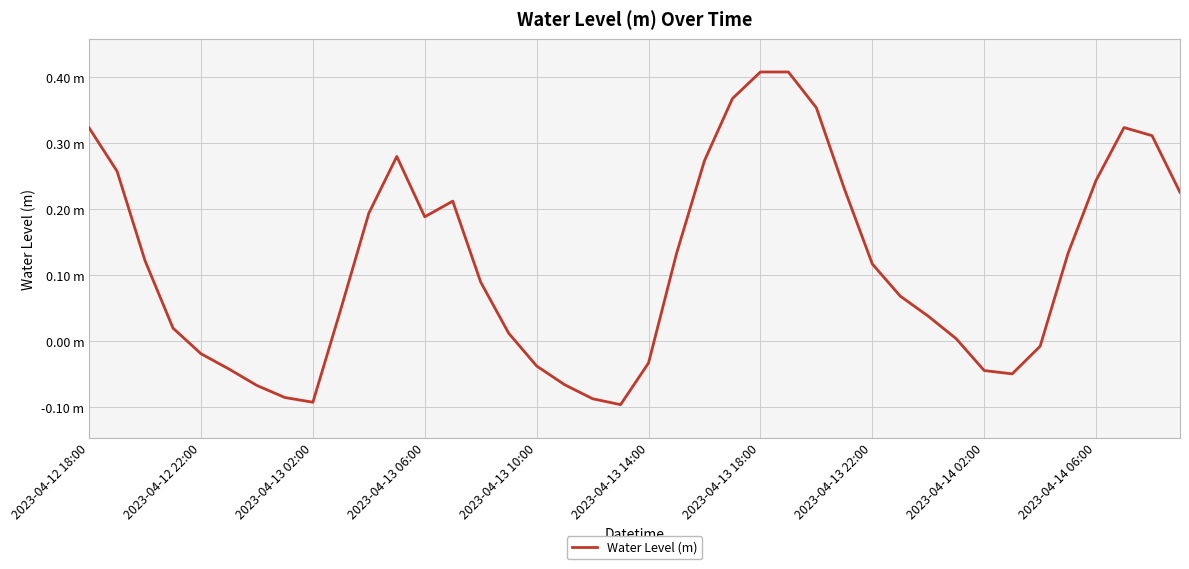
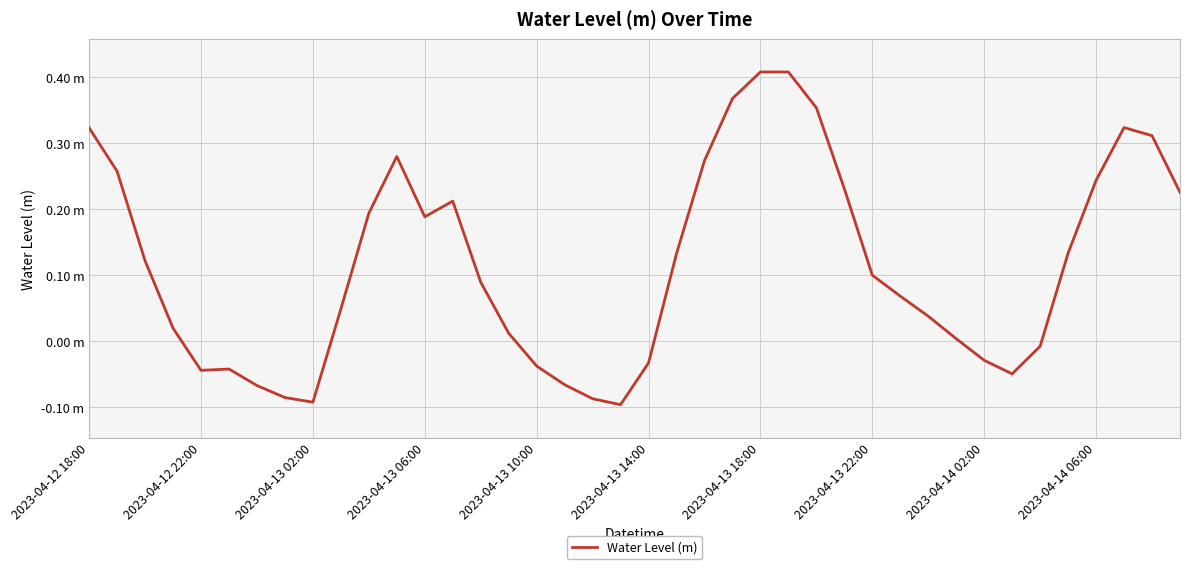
  {
    "2023-04-12 18:00": "0.32 m",
-   "2023-04-12 22:00": "-0.02 m",
+   "2023-04-12 22:00": "-0.04 m",
    "2023-04-13 02:00": "-0.09 m",
    "2023-04-13 06:00": "0.19 m",
    "2023-04-13 10:00": "-0.04 m",
    "2023-04-13 14:00": "-0.03 m",
    "2023-04-13 18:00": "0.41 m",
-   "2023-04-13 22:00": "0.12 m",
-   "2023-04-14 02:00": "-0.04 m",
+   "2023-04-13 22:00": "0.10 m",
+   "2023-04-14 02:00": "-0.03 m",
    "2023-04-14 06:00": "0.24 m"
  }
